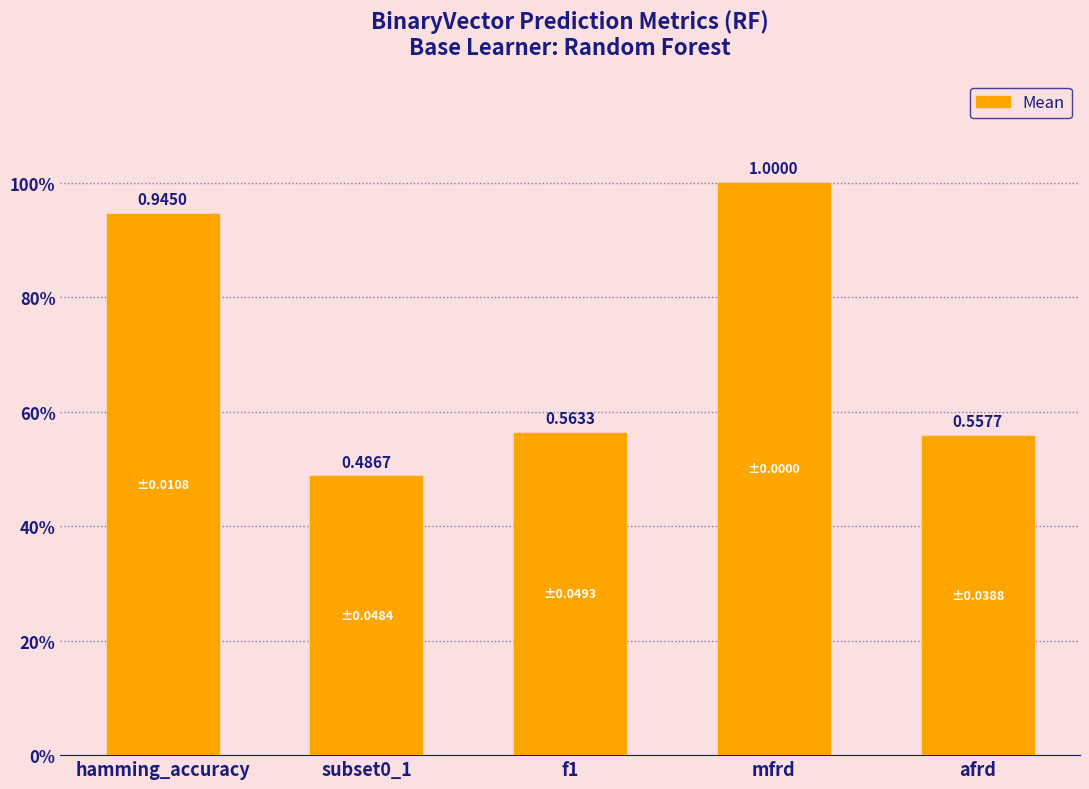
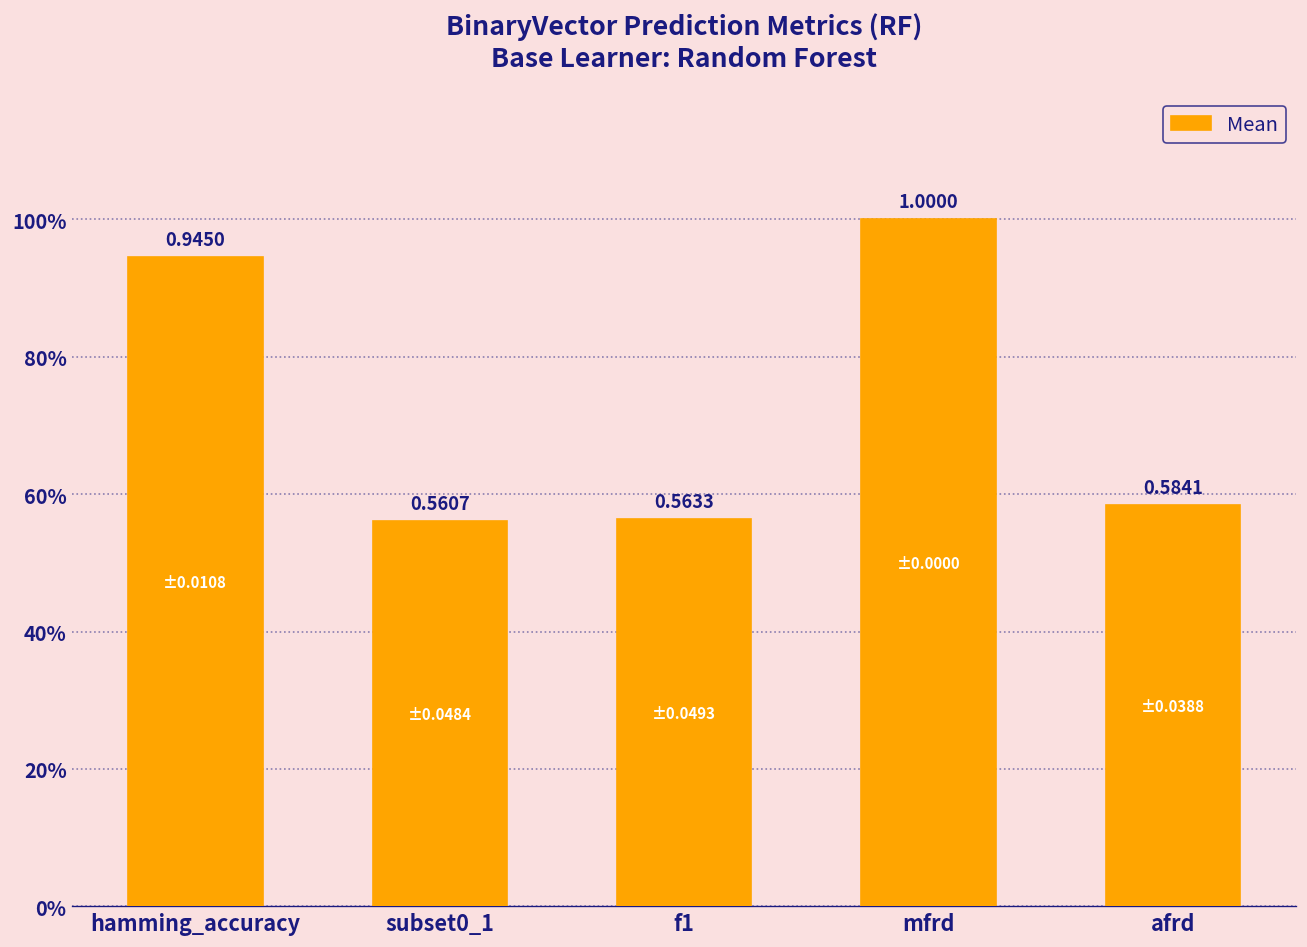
  {
    "hamming_accuracy": 0.9450,
-   "subset0_1": 0.4867,
+   "subset0_1": 0.5607,
    "f1": 0.5633,
    "mfrd": 1.0000,
-   "afrd": 0.5577
+   "afrd": 0.5841
  }
